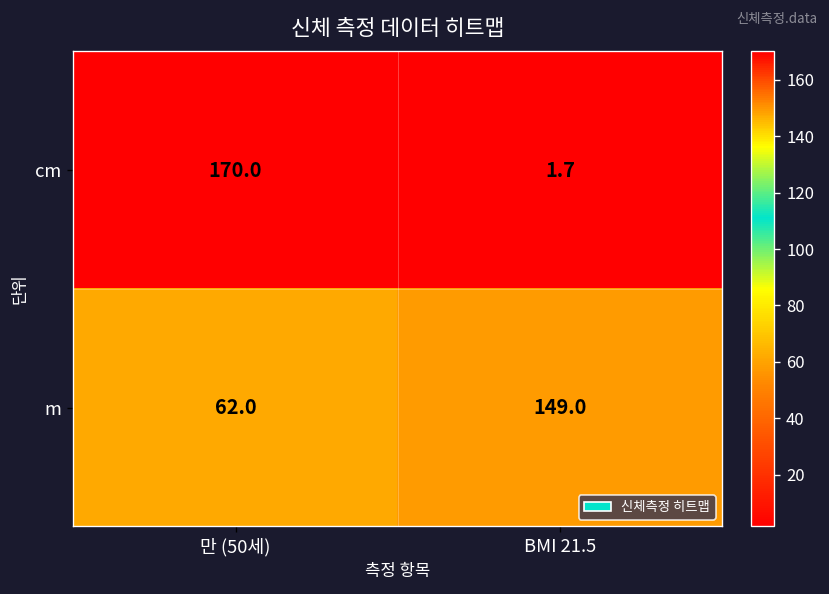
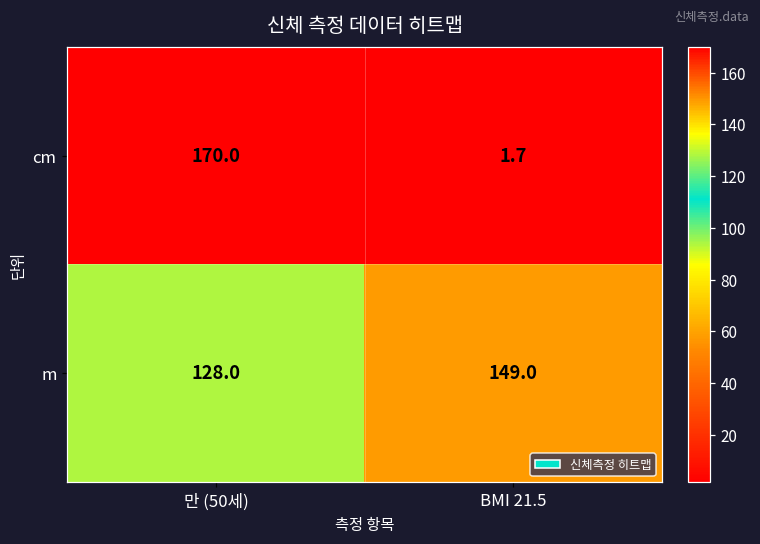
  {
    "cm": {
      "만 (50세)": 170.0,
      "BMI 21.5": 1.7
    },
    "m": {
-     "만 (50세)": 62.0,
+     "만 (50세)": 128.0,
      "BMI 21.5": 149.0
    }
  }
